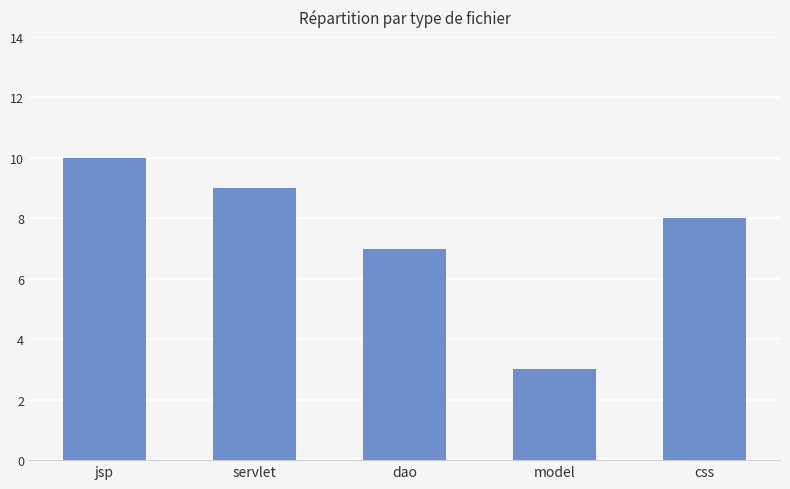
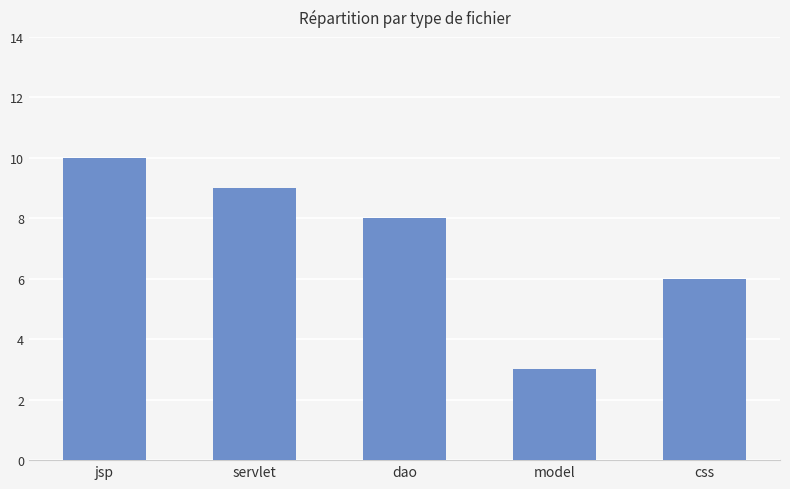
  {
    "jsp": 10,
    "servlet": 9,
-   "dao": 7,
+   "dao": 8,
    "model": 3,
-   "css": 8
+   "css": 6
  }
